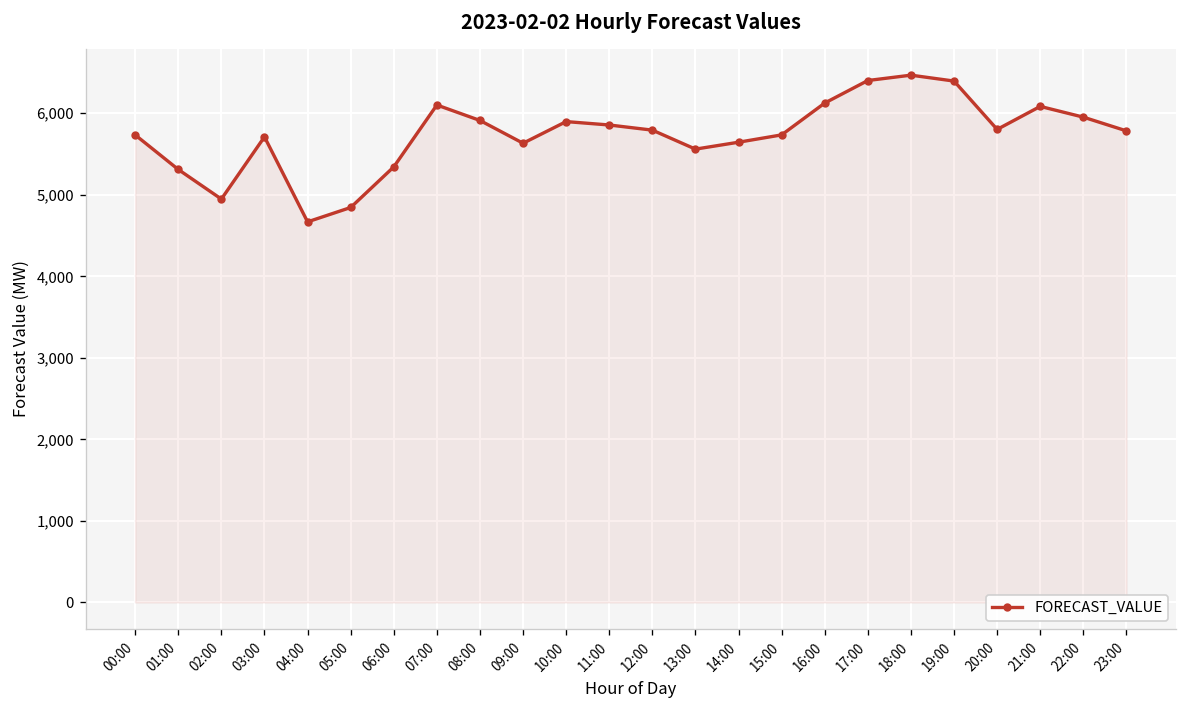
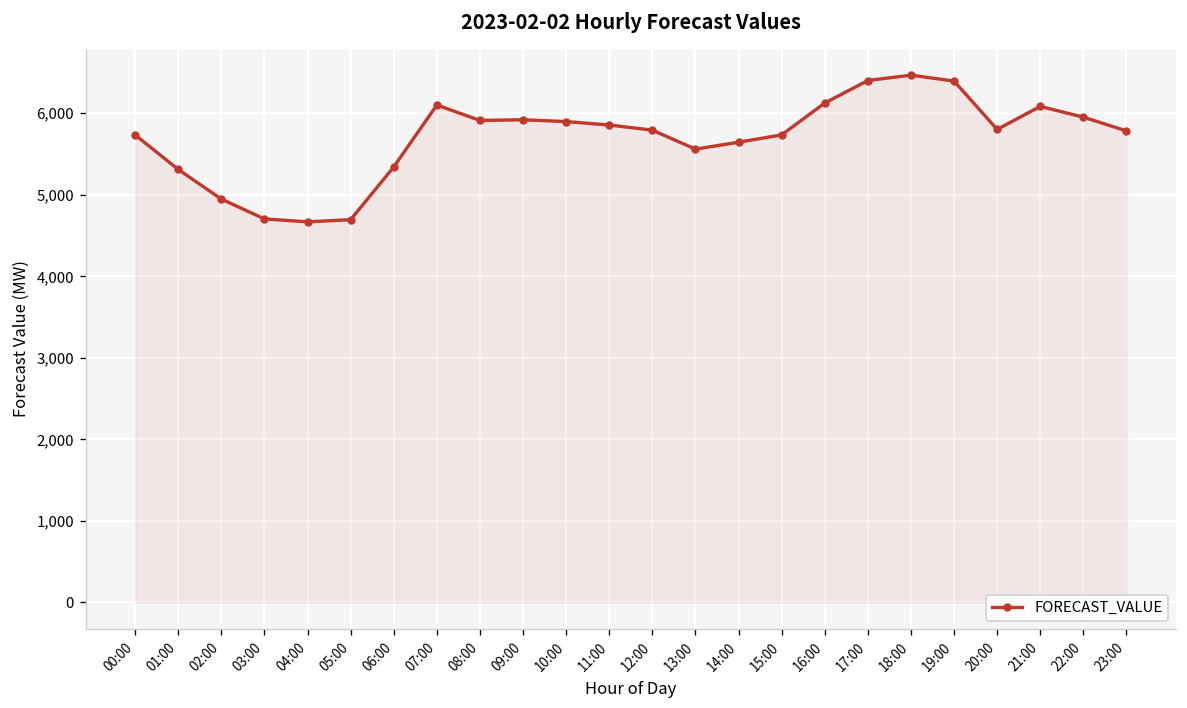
  {
    "00:00": "5,700",
    "01:00": "5,300",
    "02:00": "4,900",
-   "03:00": "5,700",
+   "03:00": "4,700",
    "04:00": "4,700",
-   "05:00": "4,800",
+   "05:00": "4,700",
    "06:00": "5,300",
    "07:00": "6,100",
    "08:00": "5,900",
-   "09:00": "5,600",
+   "09:00": "5,900",
    "10:00": "5,900",
    "11:00": "5,900",
    "12:00": "5,800",
    "13:00": "5,600",
    "14:00": "5,600",
    "15:00": "5,700",
    "16:00": "6,100",
    "17:00": "6,400",
    "18:00": "6,500",
    "19:00": "6,400",
    "20:00": "5,800",
    "21:00": "6,100",
    "22:00": "6,000",
    "23:00": "5,800"
  }
